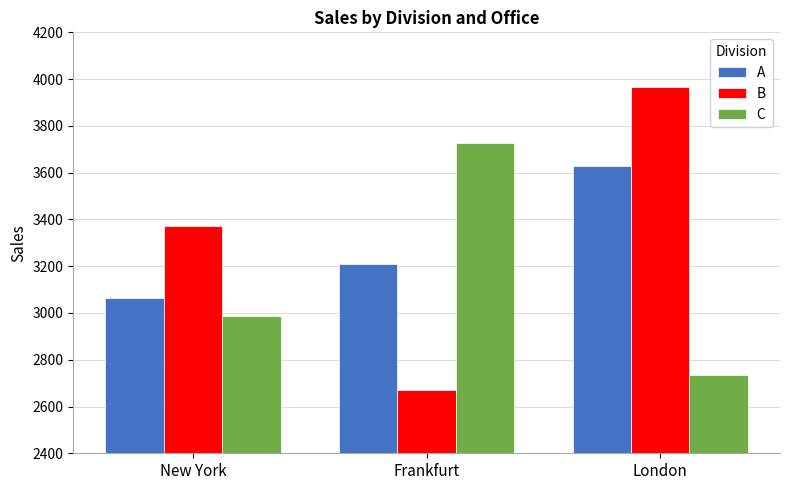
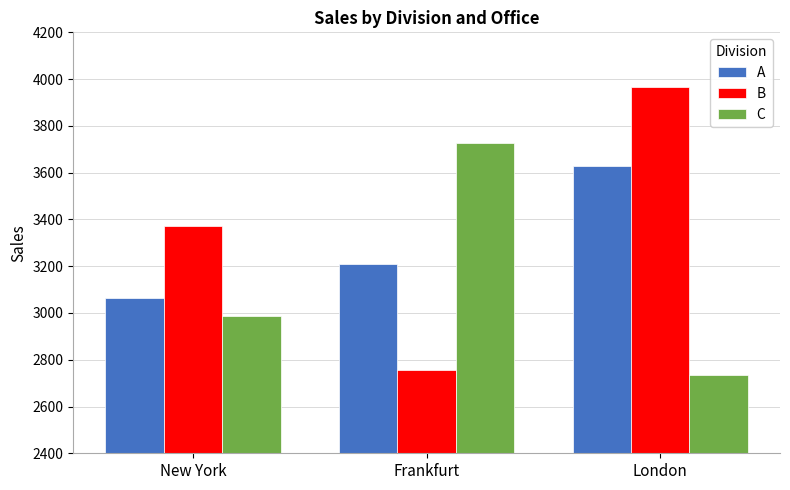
  {
    "A": {
      "New York": 3060,
      "Frankfurt": 3210,
      "London": 3630
    },
    "B": {
      "New York": 3370,
-     "Frankfurt": 2670,
+     "Frankfurt": 2760,
      "London": 3970
    },
    "C": {
      "New York": 2990,
      "Frankfurt": 3730,
      "London": 2730
    }
  }
